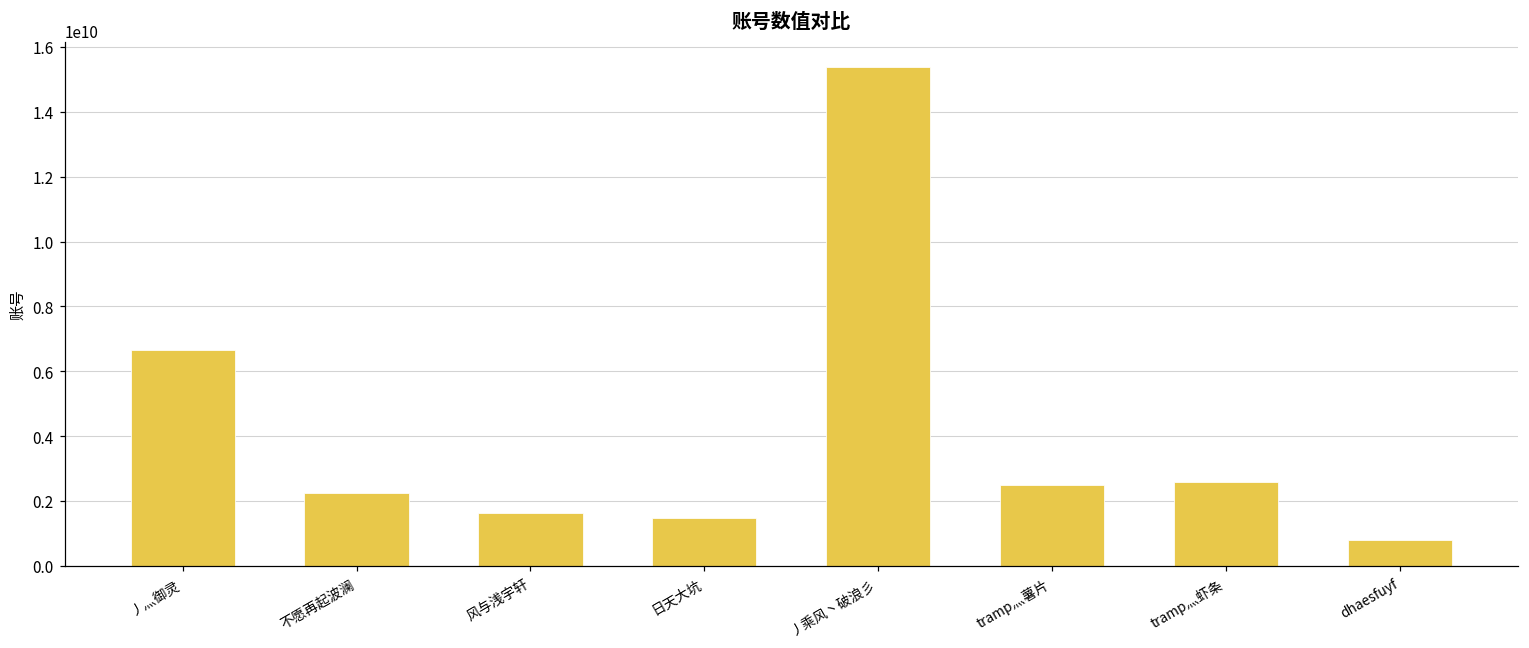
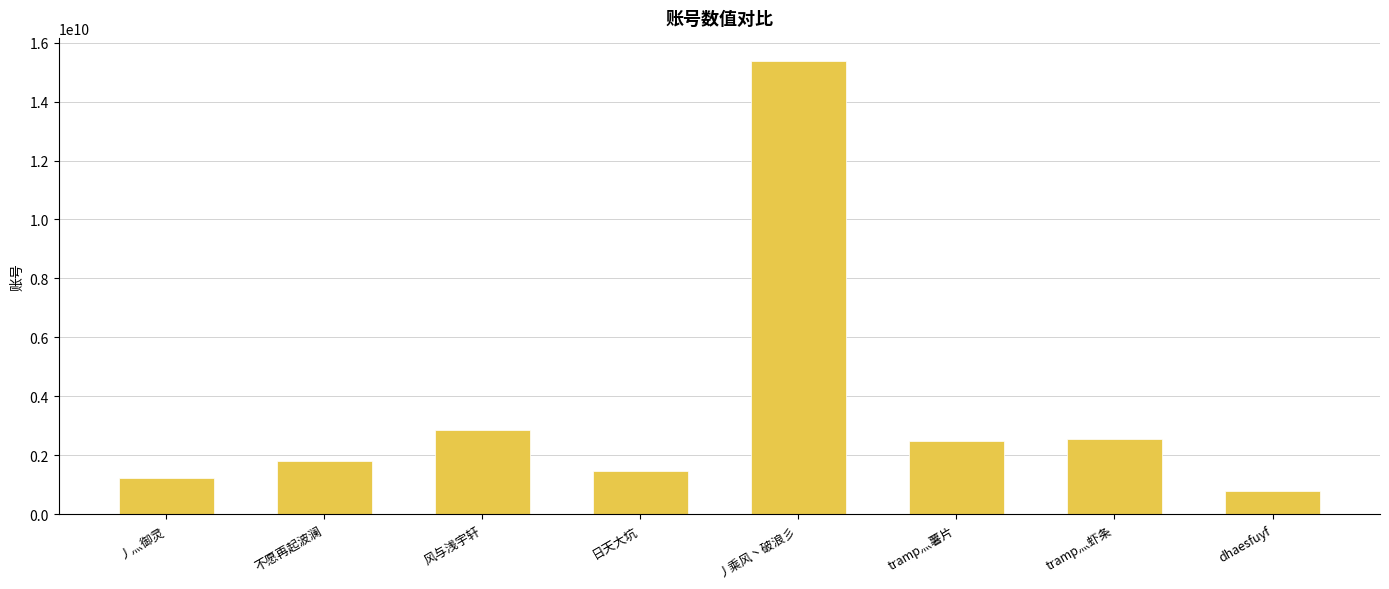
  {
-   "丿灬御灵": 6600000000,
-   "不愿再起波澜": 2200000000,
-   "风与浅宇轩": 1600000000,
+   "丿灬御灵": 1200000000,
+   "不愿再起波澜": 1800000000,
+   "风与浅宇轩": 2800000000,
    "日天大坑": 1500000000,
    "丿乘风丶破浪彡": 15400000000,
    "tramp灬薯片": 2500000000,
    "tramp灬虾条": 2600000000,
    "dhaesfuyf": 800000000
  }
